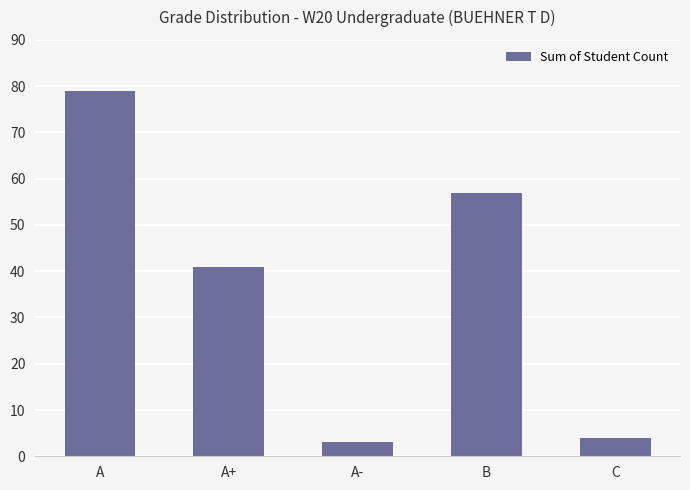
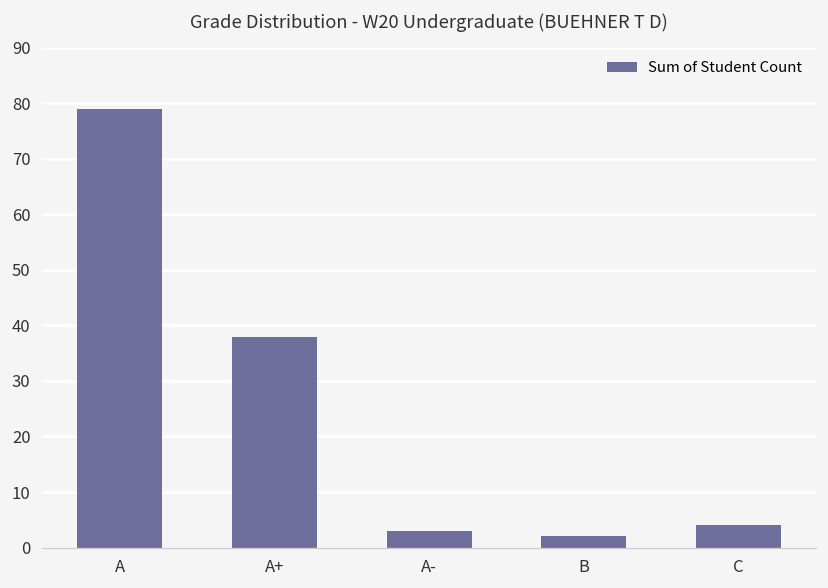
  {
    "A": 79,
-   "A+": 41,
+   "A+": 38,
    "A-": 3,
-   "B": 57,
+   "B": 2,
    "C": 4
  }
